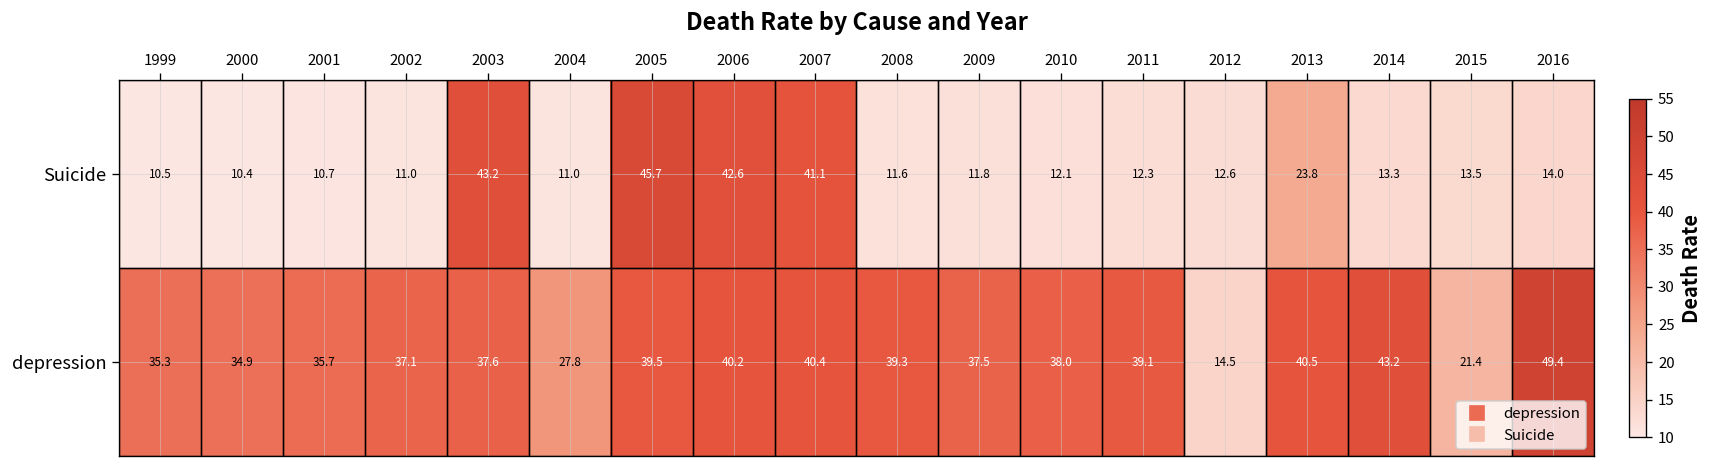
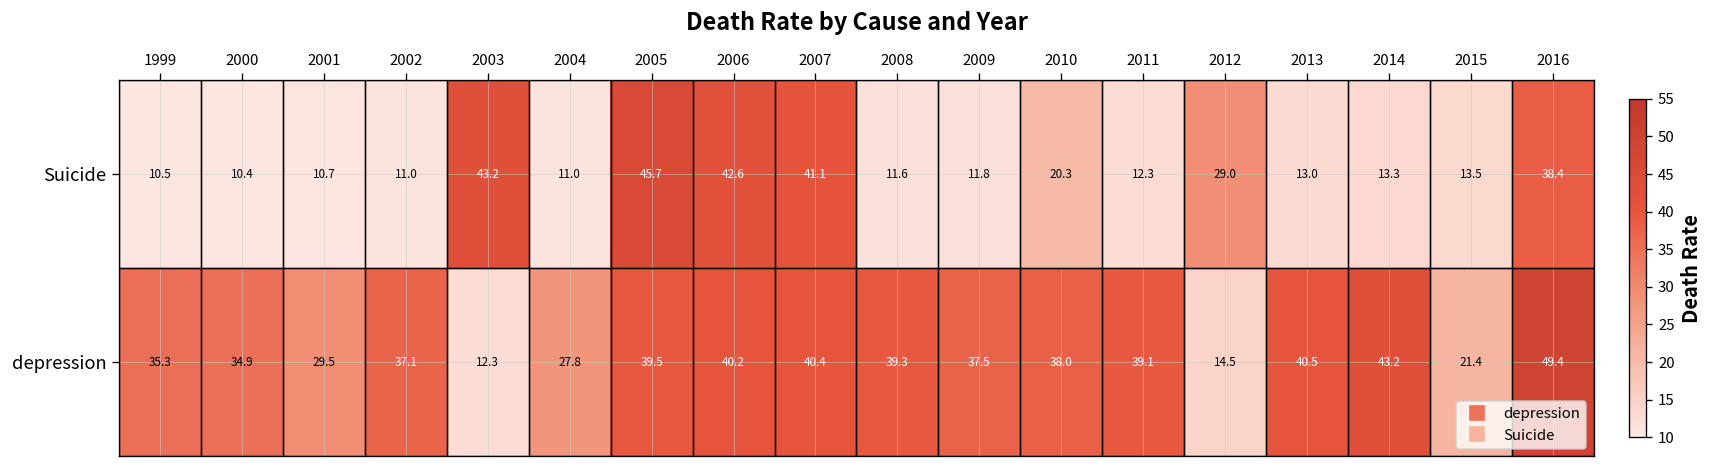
  {
    "Suicide": {
      "1999": 10.5,
      "2000": 10.4,
      "2001": 10.7,
      "2002": 11.0,
      "2003": 43.2,
      "2004": 11.0,
      "2005": 45.7,
      "2006": 42.6,
      "2007": 41.1,
      "2008": 11.6,
      "2009": 11.8,
-     "2010": 12.1,
+     "2010": 20.3,
      "2011": 12.3,
-     "2012": 12.6,
-     "2013": 23.8,
+     "2012": 29.0,
+     "2013": 13.0,
      "2014": 13.3,
      "2015": 13.5,
-     "2016": 14.0
+     "2016": 38.4
    },
    "depression": {
      "1999": 35.3,
      "2000": 34.9,
-     "2001": 35.7,
+     "2001": 29.5,
      "2002": 37.1,
-     "2003": 37.6,
+     "2003": 12.3,
      "2004": 27.8,
      "2005": 39.5,
      "2006": 40.2,
      "2007": 40.4,
      "2008": 39.3,
      "2009": 37.5,
      "2010": 38.0,
      "2011": 39.1,
      "2012": 14.5,
      "2013": 40.5,
      "2014": 43.2,
      "2015": 21.4,
      "2016": 49.4
    }
  }
